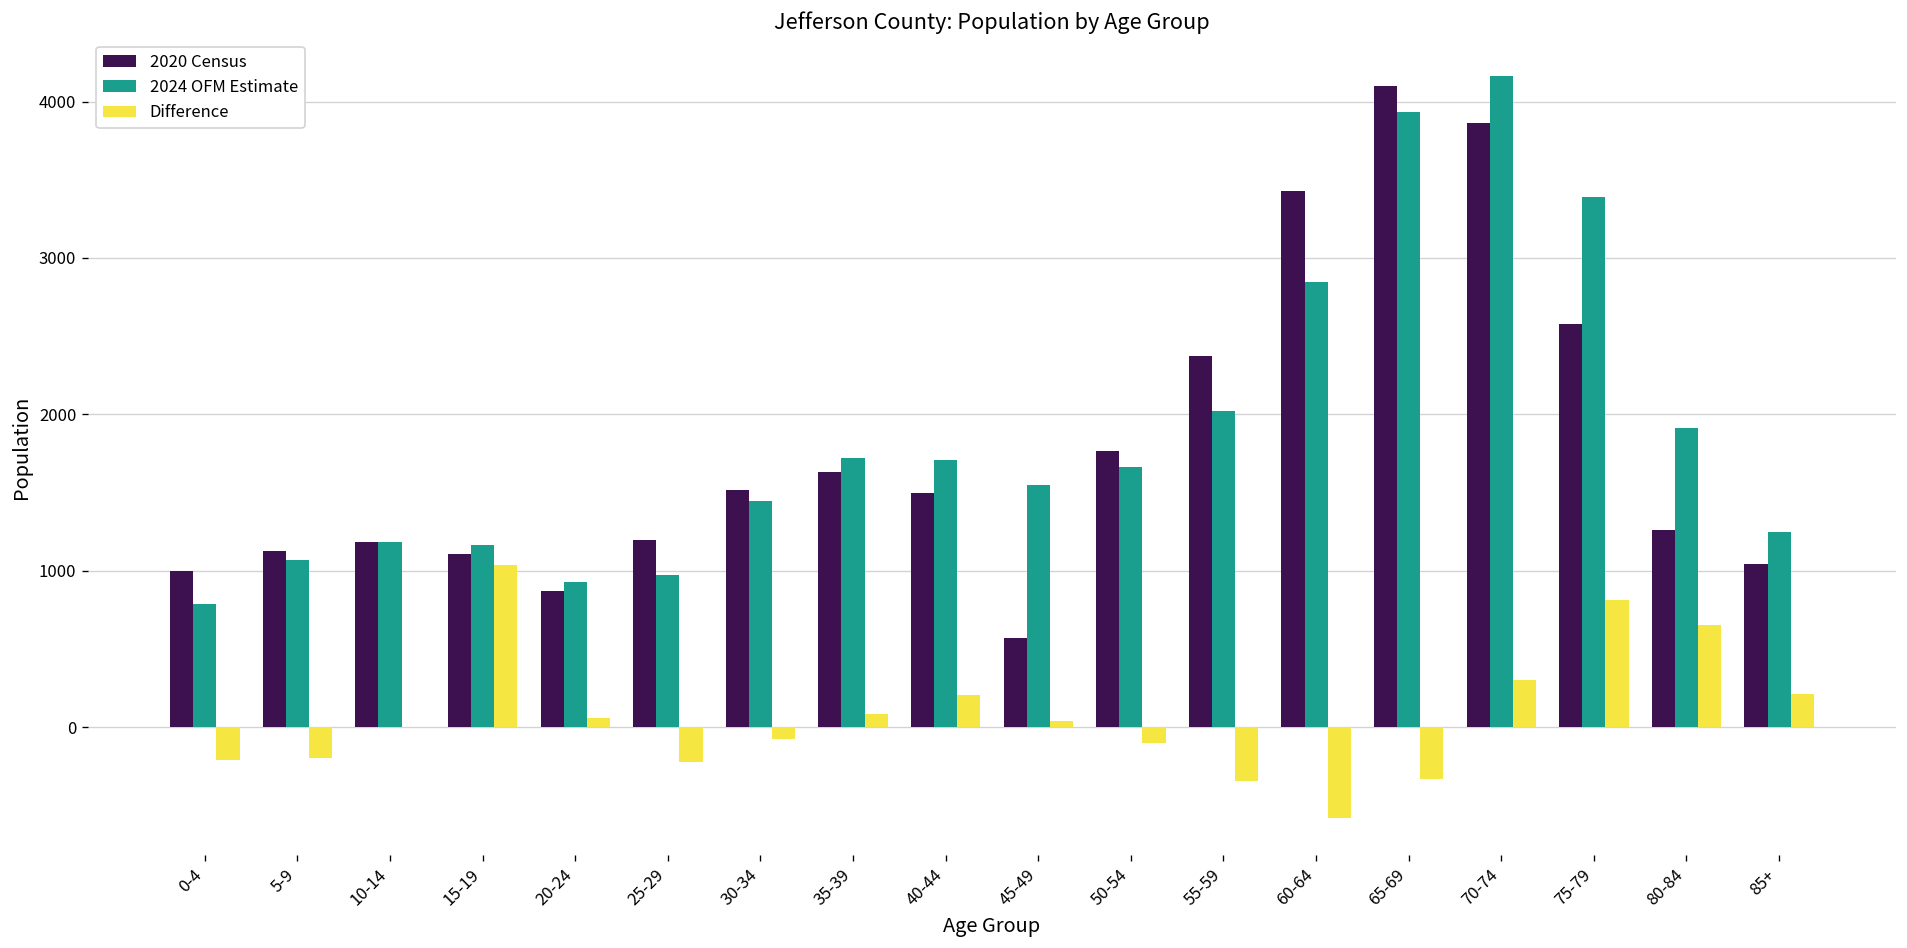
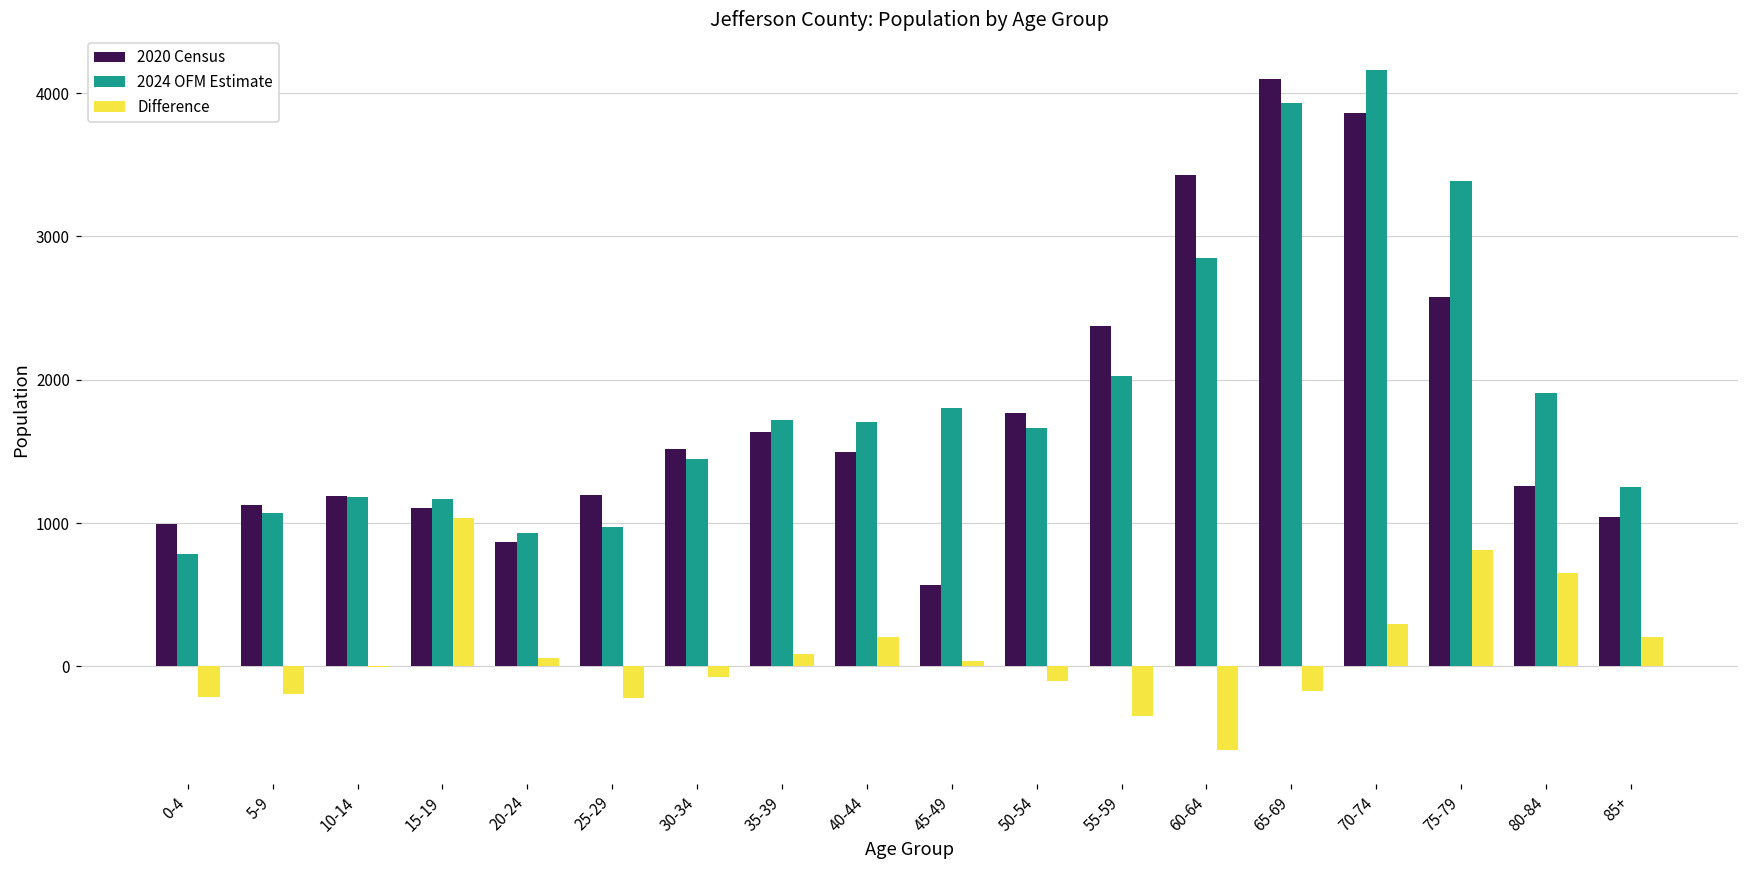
  {
    "2020 Census": {
      "0-4": 1000,
      "5-9": 1130,
      "10-14": 1190,
      "15-19": 1110,
      "20-24": 870,
      "25-29": 1190,
      "30-34": 1520,
      "35-39": 1630,
      "40-44": 1500,
      "45-49": 570,
      "50-54": 1770,
      "55-59": 2370,
      "60-64": 3430,
      "65-69": 4100,
      "70-74": 3860,
      "75-79": 2580,
      "80-84": 1260,
      "85+": 1040
    },
    "2024 OFM Estimate": {
      "0-4": 780,
      "5-9": 1070,
      "10-14": 1180,
      "15-19": 1170,
      "20-24": 930,
      "25-29": 970,
      "30-34": 1440,
      "35-39": 1720,
      "40-44": 1710,
-     "45-49": 1550,
+     "45-49": 1800,
      "50-54": 1660,
      "55-59": 2020,
      "60-64": 2850,
      "65-69": 3930,
      "70-74": 4160,
      "75-79": 3390,
      "80-84": 1910,
      "85+": 1250
    },
    "Difference": {
      "0-4": -210,
      "5-9": -190,
      "15-19": 1040,
      "20-24": 60,
      "25-29": -220,
      "30-34": -70,
      "35-39": 90,
      "40-44": 210,
      "45-49": 40,
      "50-54": -100,
      "55-59": -350,
      "60-64": -580,
-     "65-69": -330,
+     "65-69": -170,
      "70-74": 300,
      "75-79": 810,
      "80-84": 650,
      "85+": 210
    }
  }
